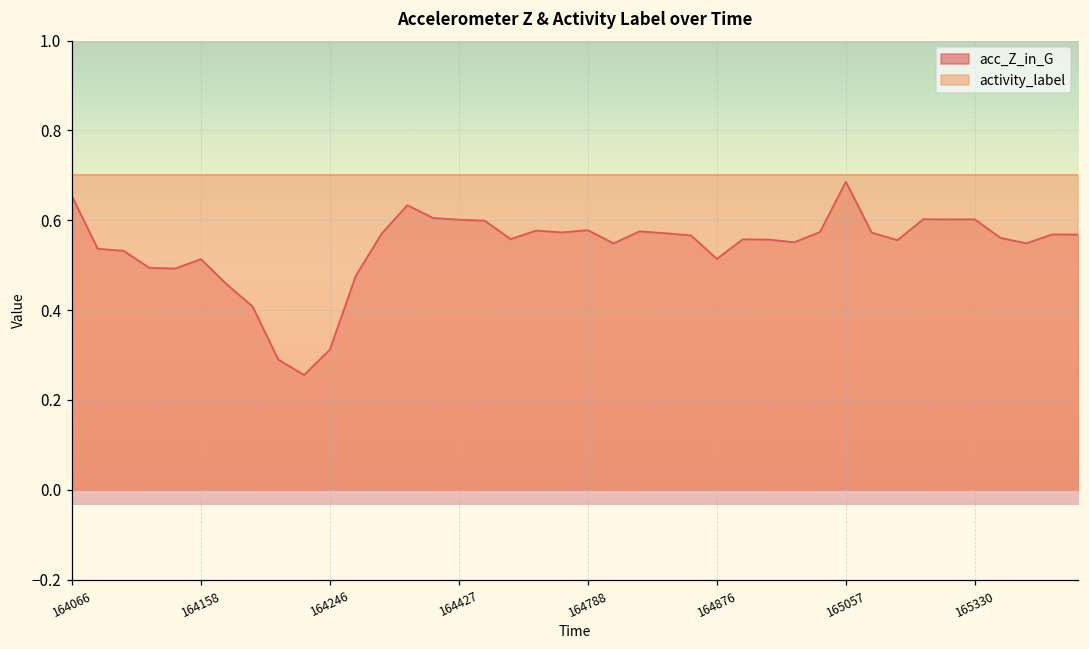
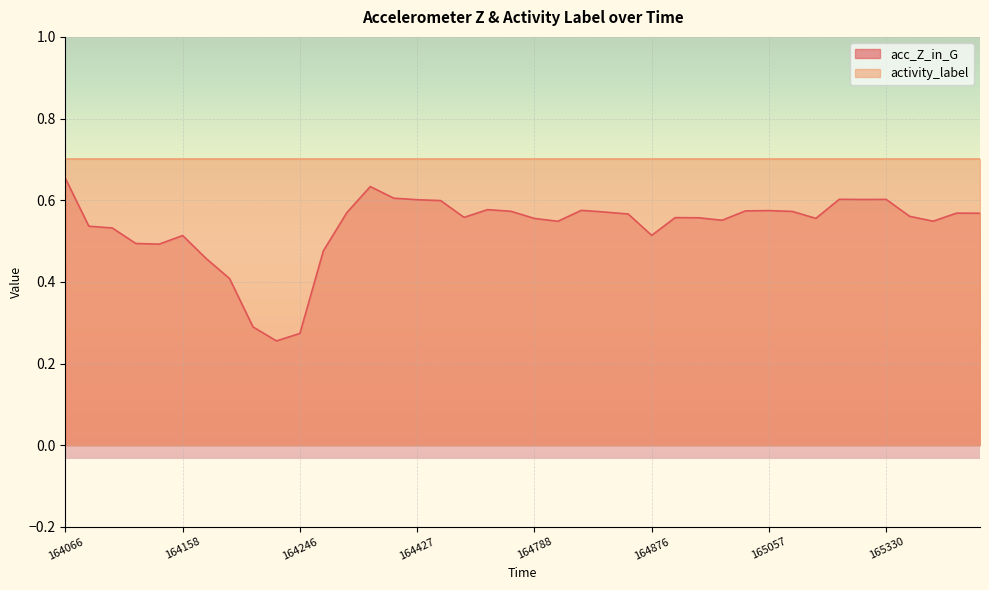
  {
    "acc_Z_in_G": {
      "164066": 0.65,
      "164158": 0.51,
-     "164246": 0.31,
+     "164246": 0.27,
      "164427": 0.60,
-     "164788": 0.58,
+     "164788": 0.56,
      "164876": 0.51,
-     "165057": 0.69,
+     "165057": 0.57,
      "165330": 0.60
    },
    "activity_label": {
      "164066": 0.70,
      "164158": 0.70,
      "164246": 0.70,
      "164427": 0.70,
      "164788": 0.70,
      "164876": 0.70,
      "165057": 0.70,
      "165330": 0.70
    }
  }
